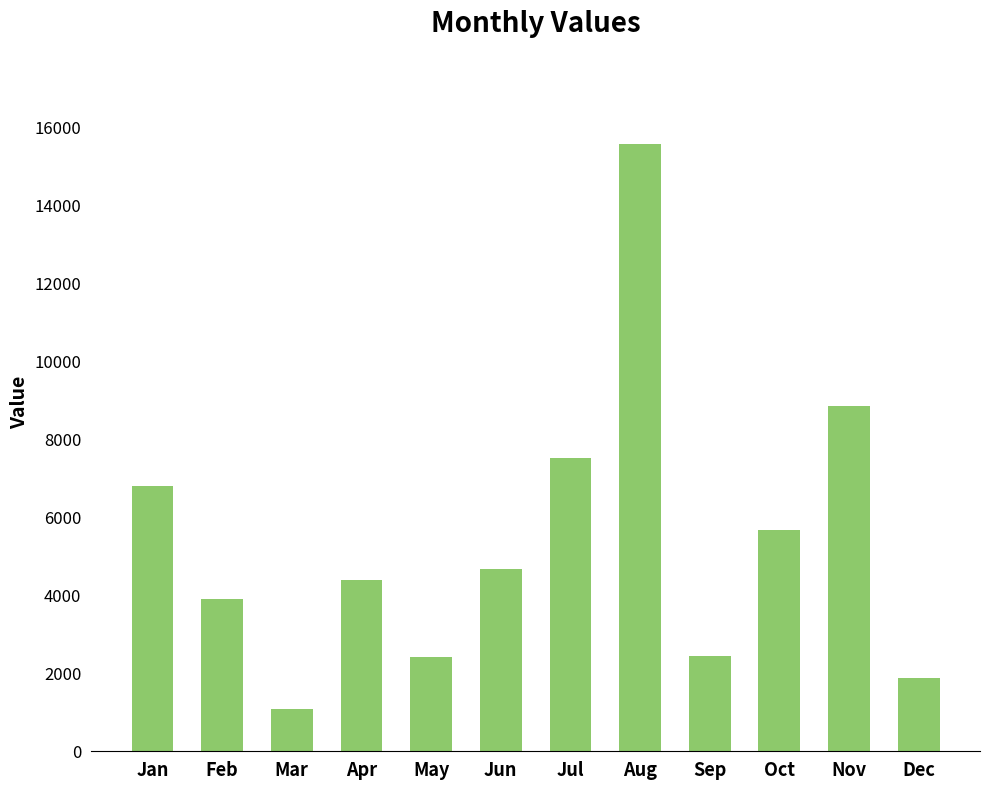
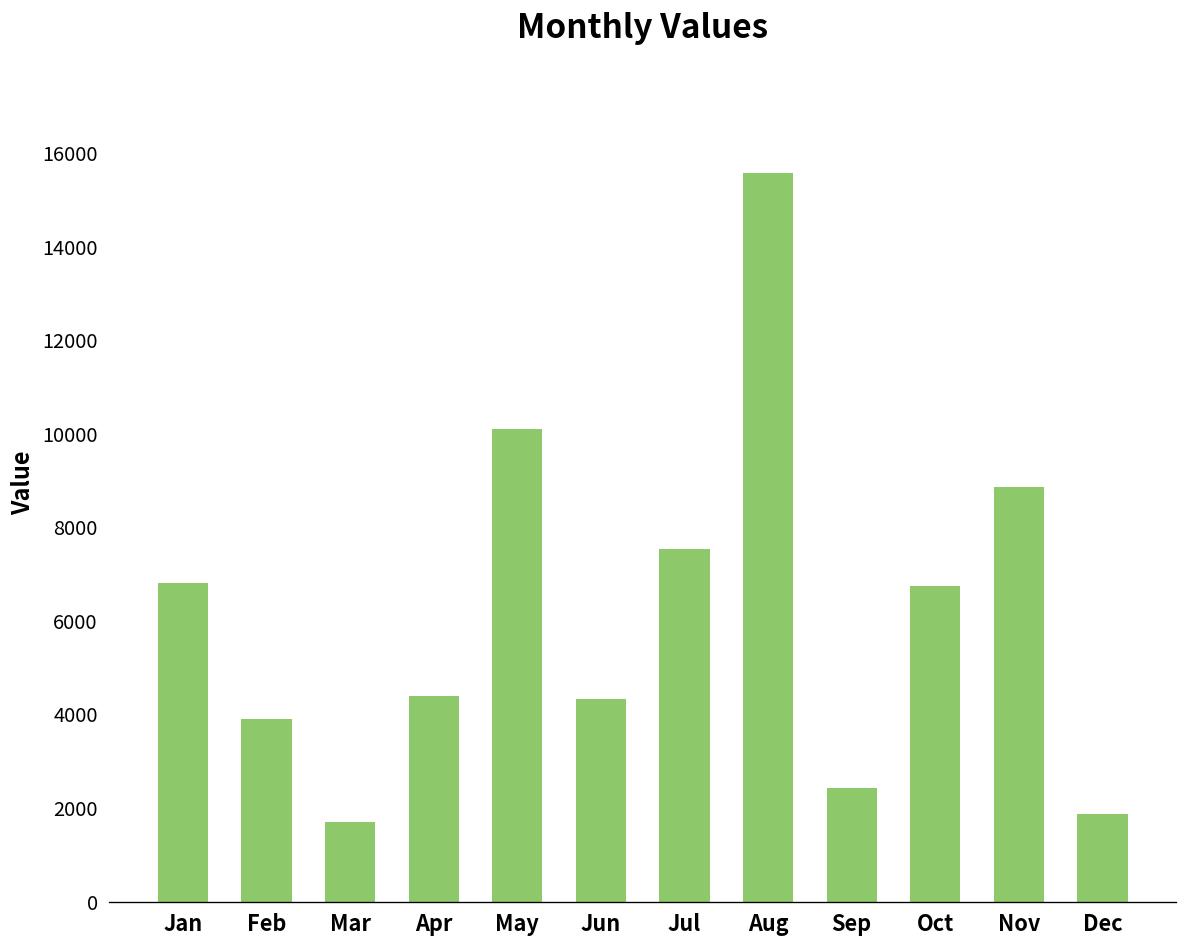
  {
    "Jan": 6800,
    "Feb": 3900,
-   "Mar": 1100,
+   "Mar": 1700,
    "Apr": 4400,
-   "May": 2400,
-   "Jun": 4700,
+   "May": 10100,
+   "Jun": 4300,
    "Jul": 7500,
    "Aug": 15600,
    "Sep": 2400,
-   "Oct": 5700,
+   "Oct": 6700,
    "Nov": 8900,
    "Dec": 1900
  }
